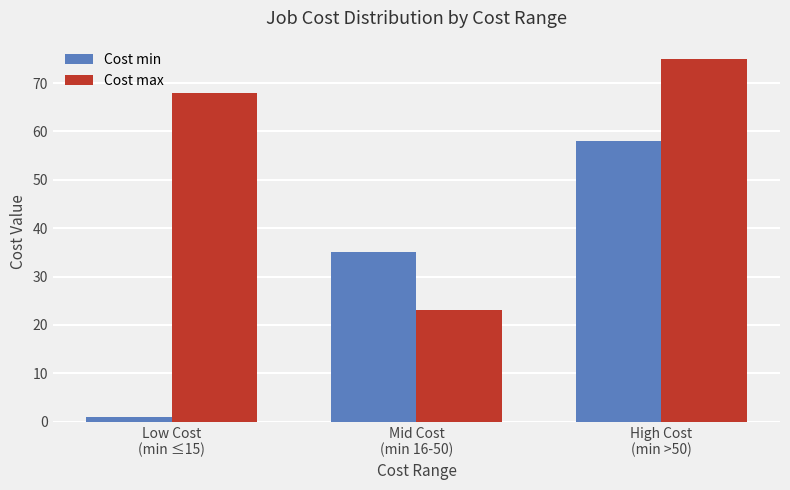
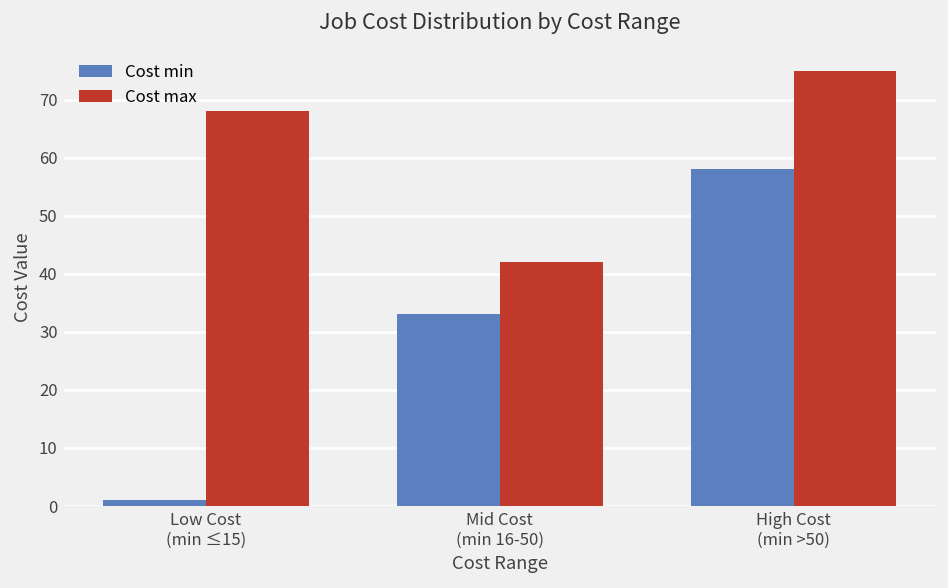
  {
    "Cost min": {
      "Low Cost (min ≤15)": 1,
-     "Mid Cost (min 16-50)": 35,
+     "Mid Cost (min 16-50)": 33,
      "High Cost (min >50)": 58
    },
    "Cost max": {
      "Low Cost (min ≤15)": 68,
-     "Mid Cost (min 16-50)": 23,
+     "Mid Cost (min 16-50)": 42,
      "High Cost (min >50)": 75
    }
  }
